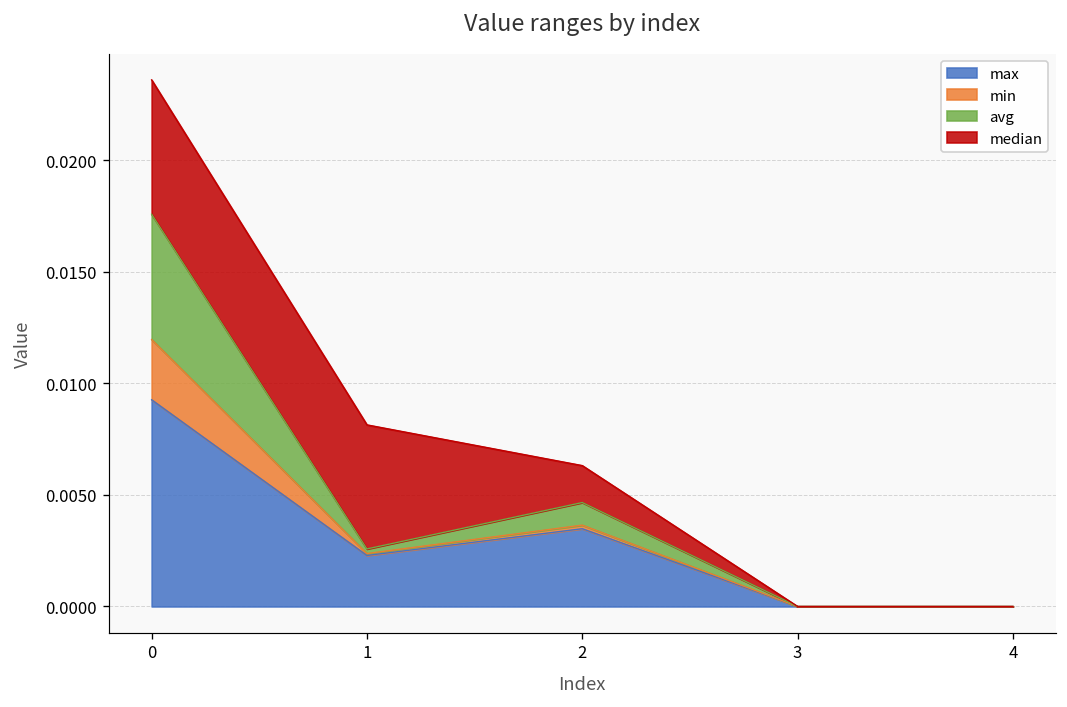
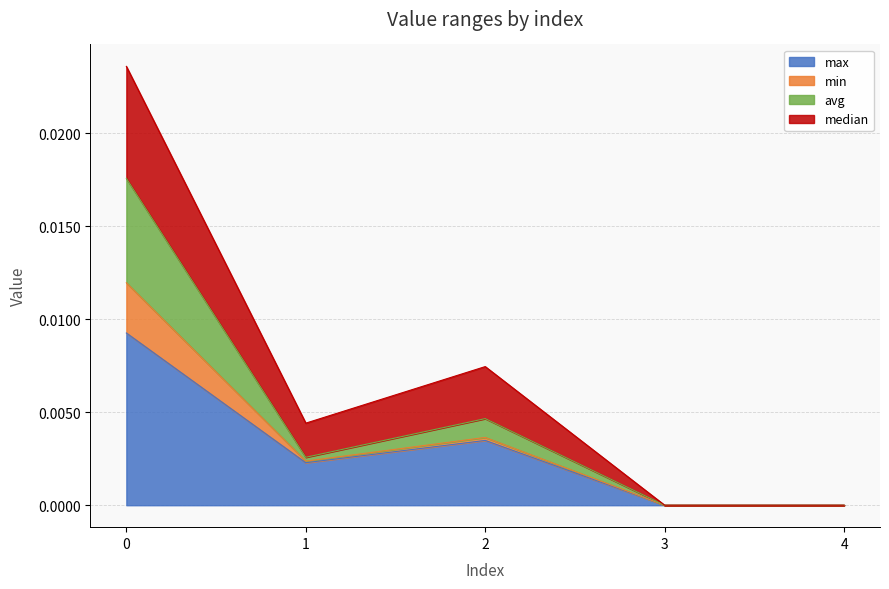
  {
    "max": {
      "0": 0.0093,
      "2": 0.0035
    },
    "min": {
      "0": 0.0027,
      "2": 0.0002
    },
    "avg": {
      "0": 0.0056,
      "1": 0.0002,
      "2": 0.0010
    },
    "median": {
      "0": 0.0060,
-     "1": 0.0056,
-     "2": 0.0017
+     "1": 0.0018,
+     "2": 0.0028
    }
  }
